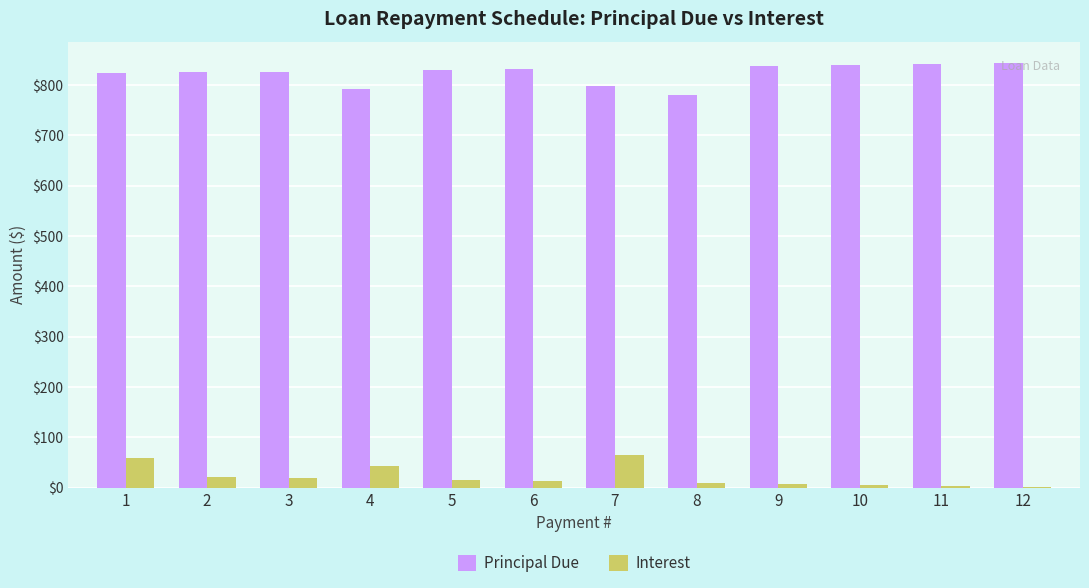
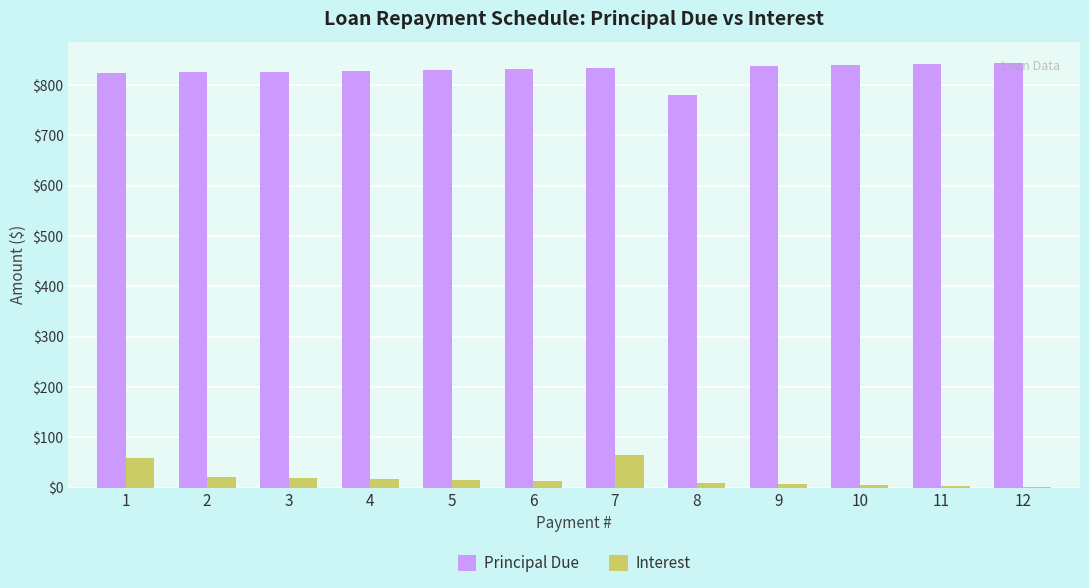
  {
    "Principal Due": {
      "1": "$820",
      "2": "$820",
      "3": "$830",
-     "4": "$790",
+     "4": "$830",
      "5": "$830",
      "6": "$830",
-     "7": "$800",
+     "7": "$830",
      "8": "$780",
      "9": "$840",
      "10": "$840",
      "11": "$840",
      "12": "$840"
    },
    "Interest": {
      "1": "$60",
      "2": "$20",
      "3": "$20",
-     "4": "$40",
+     "4": "$20",
      "5": "$20",
      "6": "$10",
      "7": "$60",
      "8": "$10",
      "9": "$10",
      "10": "$10"
    }
  }
